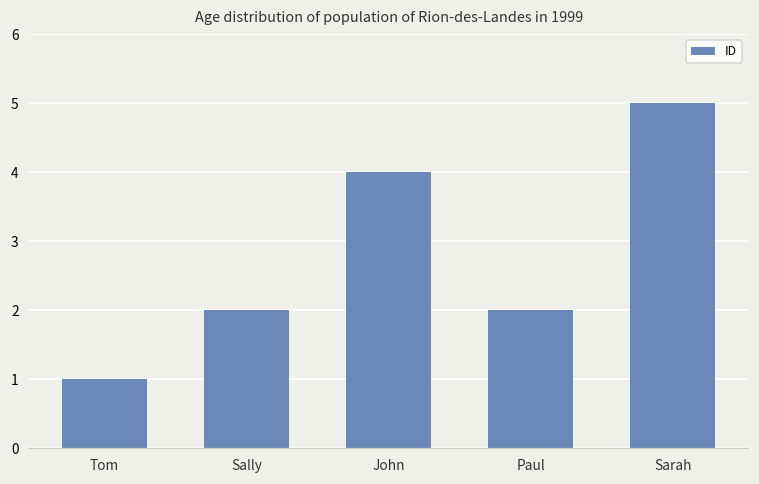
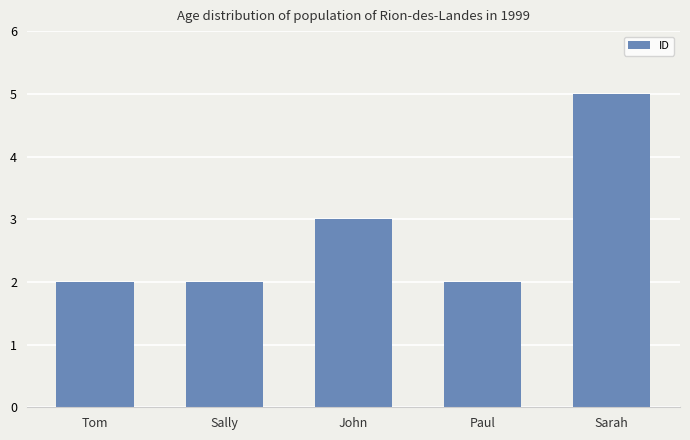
  {
-   "Tom": 1,
+   "Tom": 2,
    "Sally": 2,
-   "John": 4,
+   "John": 3,
    "Paul": 2,
    "Sarah": 5
  }
